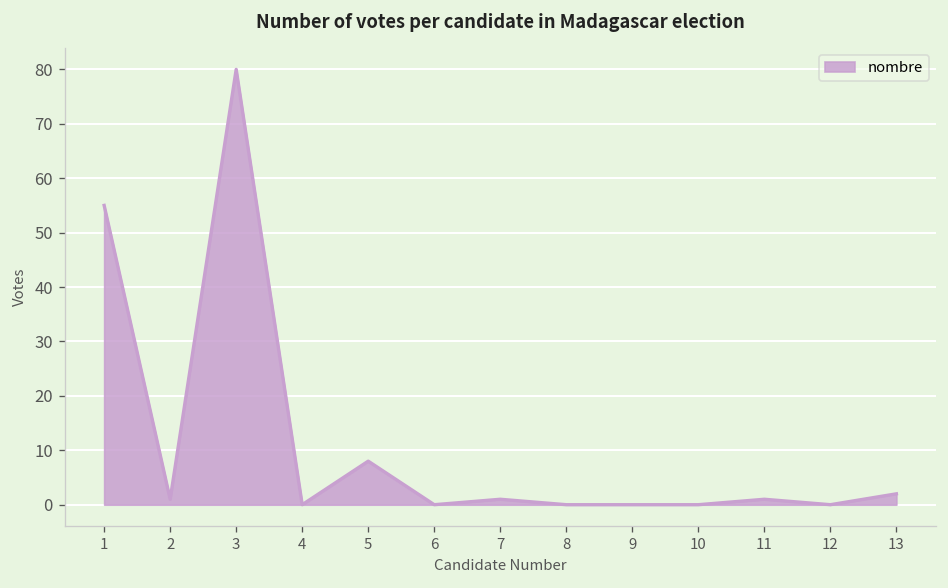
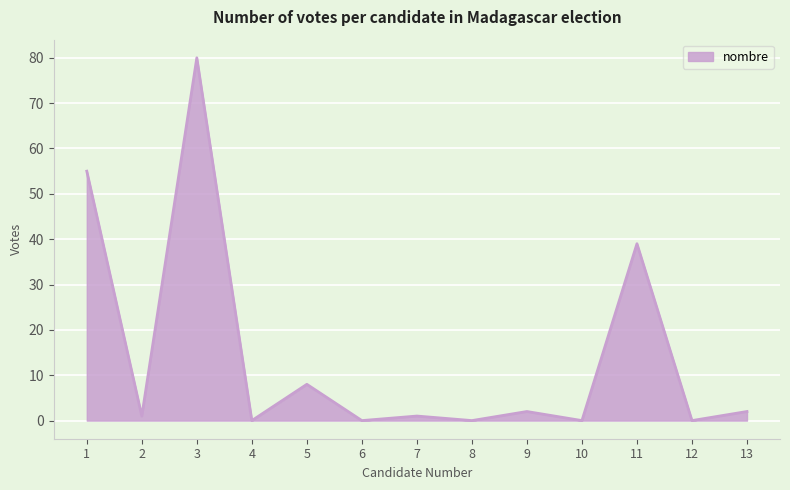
  {
    "1": 55,
    "2": 1,
    "3": 80,
    "4": 0,
    "5": 8,
    "6": 0,
    "7": 1,
    "8": 0,
-   "9": 0,
+   "9": 2,
    "10": 0,
-   "11": 1,
+   "11": 39,
    "12": 0,
    "13": 2
  }
